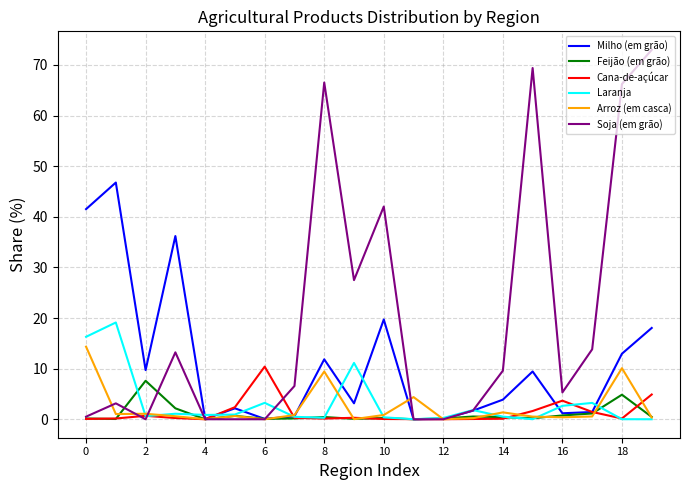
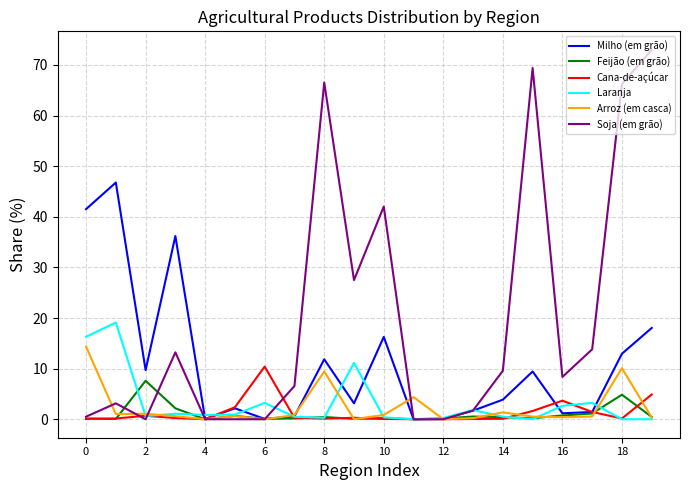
  {
    "Milho (em grão)": {
      "0": 42,
      "2": 10,
      "8": 12,
-     "10": 20,
+     "10": 16,
      "14": 4,
      "18": 13
    },
    "Feijão (em grão)": {
      "2": 8,
      "18": 5
    },
    "Cana-de-açúcar": {
      "6": 10,
      "16": 4
    },
    "Laranja": {
      "0": 16,
      "4": 1,
      "6": 3,
      "16": 3
    },
    "Arroz (em casca)": {
      "0": 14,
      "8": 9,
      "14": 1,
      "18": 10
    },
    "Soja (em grão)": {
      "2": 0,
      "8": 67,
      "10": 42,
      "14": 10,
-     "16": 5
+     "16": 8
    }
  }
